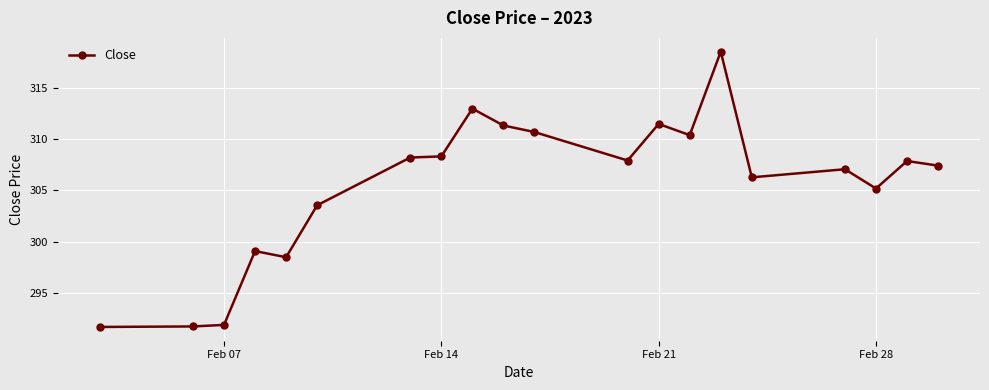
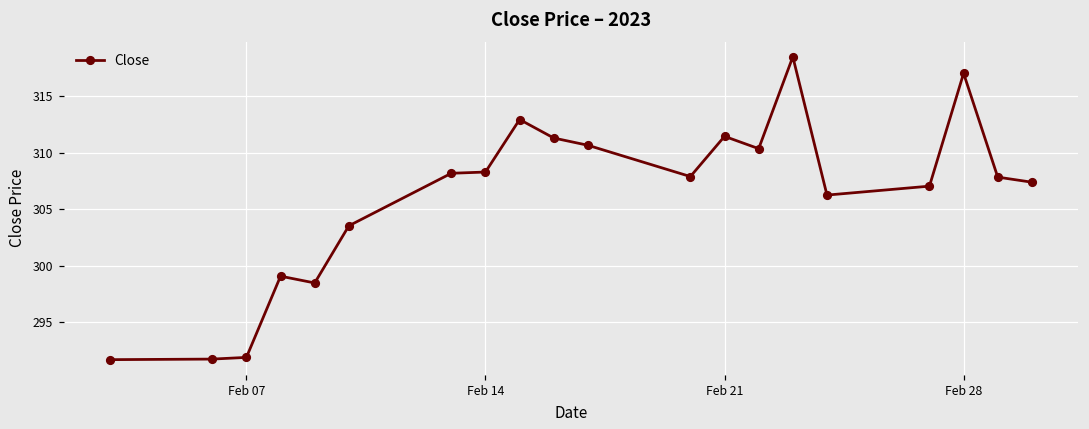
  {
    "Feb 07": 291.9,
    "Feb 14": 308.3,
    "Feb 21": 311.5,
-   "Feb 28": 305.2
+   "Feb 28": 317.0
  }
